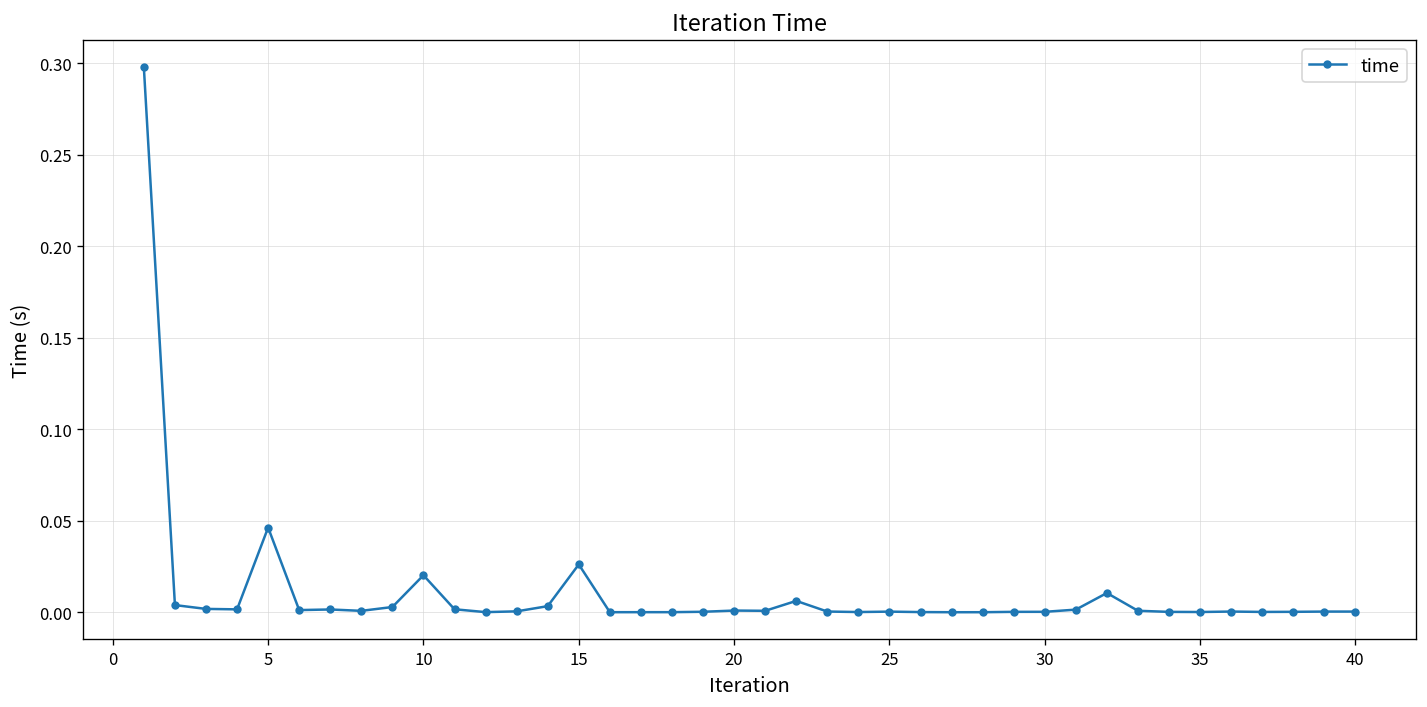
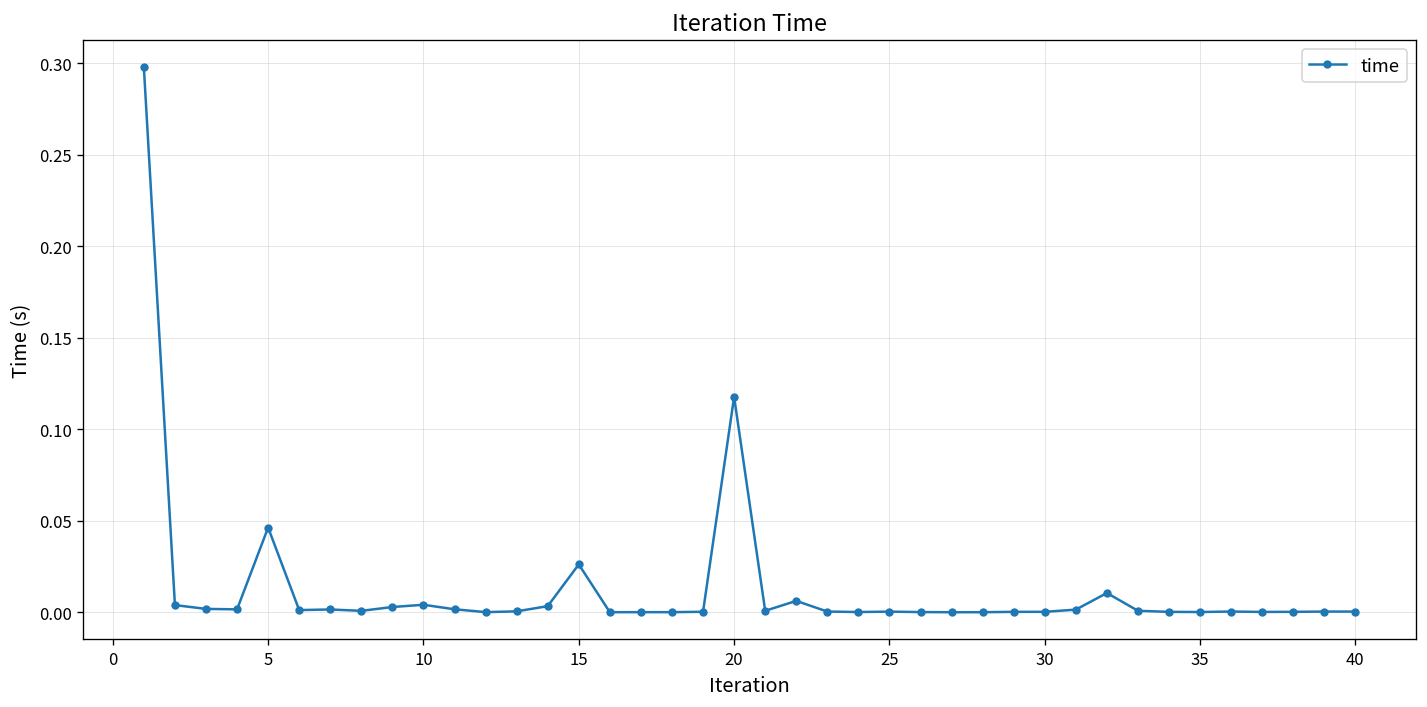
  {
    "5": 0.046,
-   "10": 0.020,
+   "10": 0.004,
    "15": 0.026,
-   "20": 0.001,
+   "20": 0.118,
    "25": 0.000,
    "30": 0.000,
    "35": 0.000,
    "40": 0.000
  }
